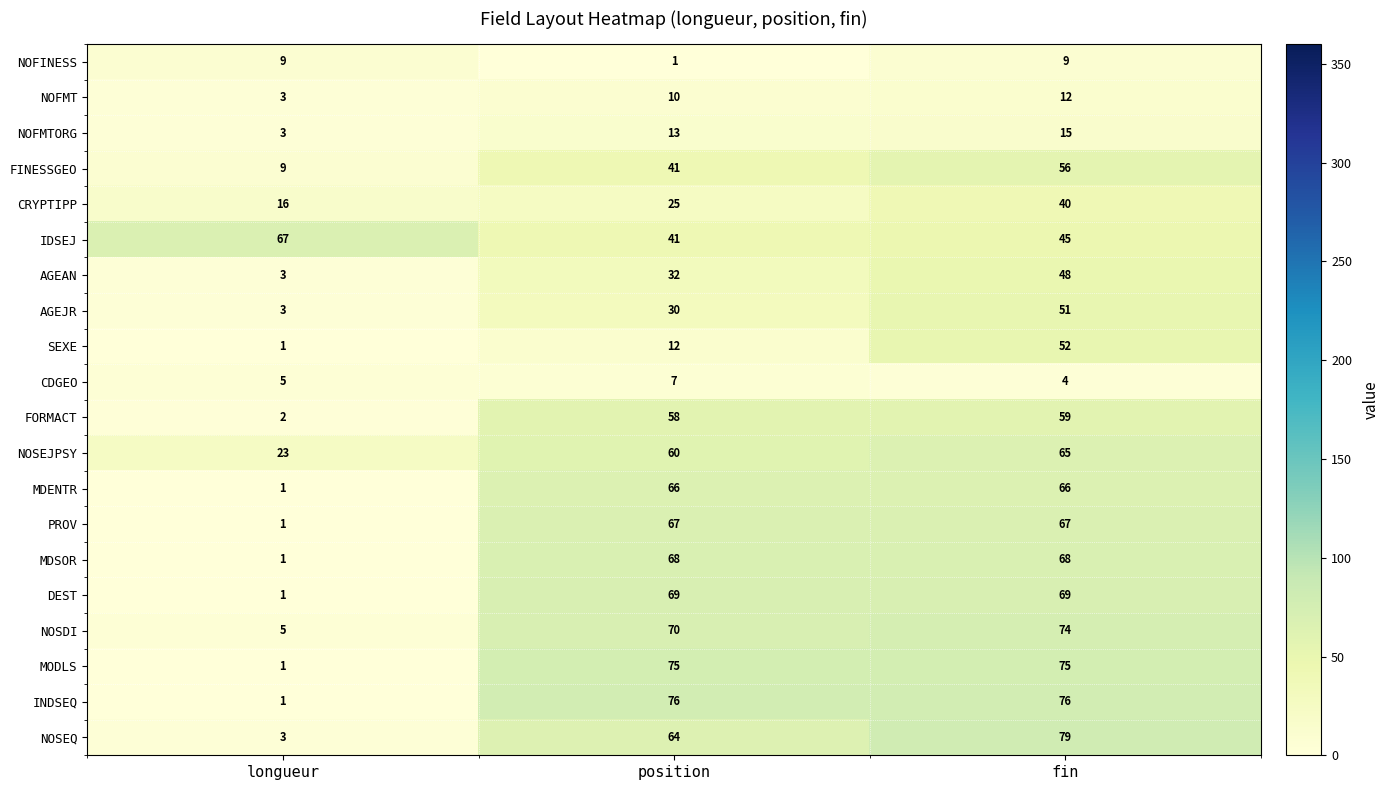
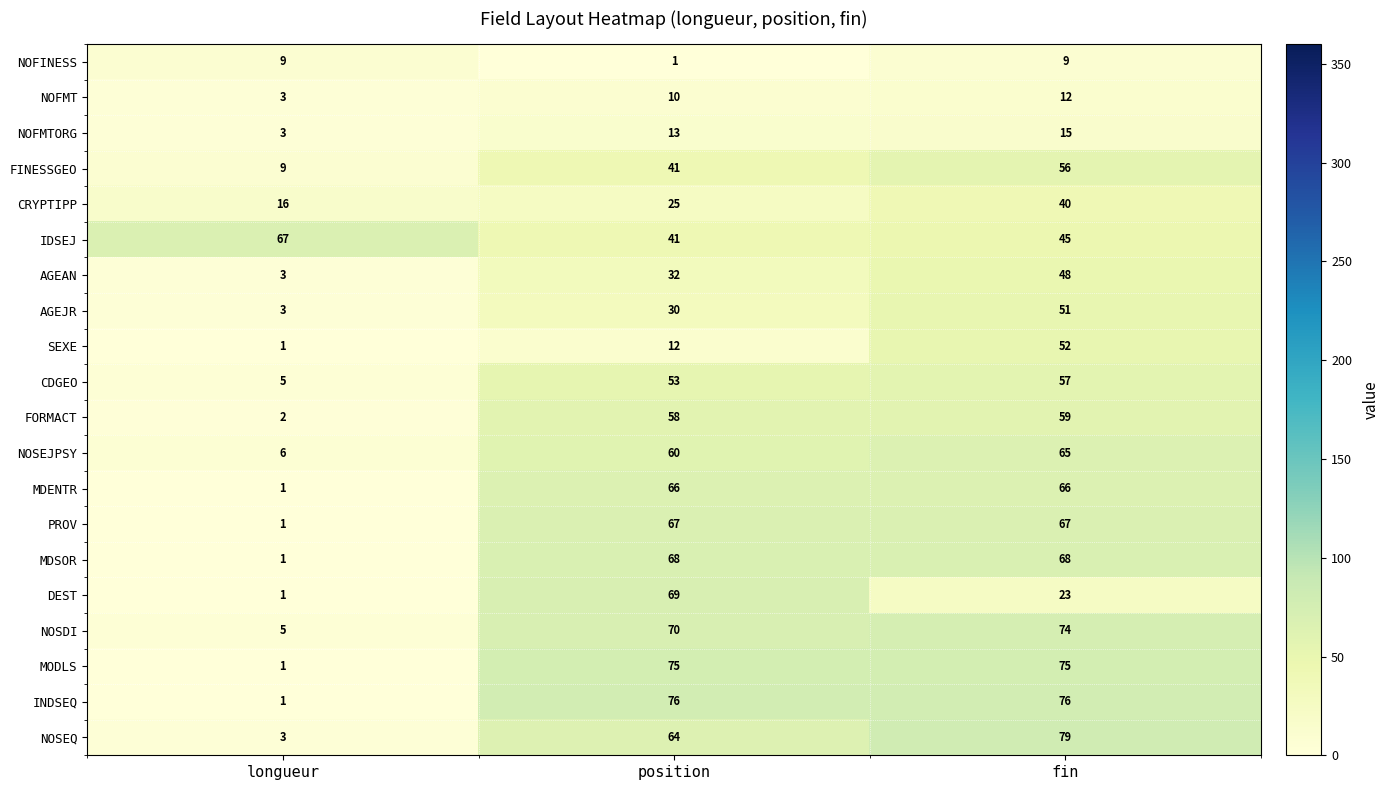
  {
    "NOFINESS": {
      "longueur": 9,
      "position": 1,
      "fin": 9
    },
    "NOFMT": {
      "longueur": 3,
      "position": 10,
      "fin": 12
    },
    "NOFMTORG": {
      "longueur": 3,
      "position": 13,
      "fin": 15
    },
    "FINESSGEO": {
      "longueur": 9,
      "position": 41,
      "fin": 56
    },
    "CRYPTIPP": {
      "longueur": 16,
      "position": 25,
      "fin": 40
    },
    "IDSEJ": {
      "longueur": 67,
      "position": 41,
      "fin": 45
    },
    "AGEAN": {
      "longueur": 3,
      "position": 32,
      "fin": 48
    },
    "AGEJR": {
      "longueur": 3,
      "position": 30,
      "fin": 51
    },
    "SEXE": {
      "longueur": 1,
      "position": 12,
      "fin": 52
    },
    "CDGEO": {
      "longueur": 5,
-     "position": 7,
-     "fin": 4
+     "position": 53,
+     "fin": 57
    },
    "FORMACT": {
      "longueur": 2,
      "position": 58,
      "fin": 59
    },
    "NOSEJPSY": {
-     "longueur": 23,
+     "longueur": 6,
      "position": 60,
      "fin": 65
    },
    "MDENTR": {
      "longueur": 1,
      "position": 66,
      "fin": 66
    },
    "PROV": {
      "longueur": 1,
      "position": 67,
      "fin": 67
    },
    "MDSOR": {
      "longueur": 1,
      "position": 68,
      "fin": 68
    },
    "DEST": {
      "longueur": 1,
      "position": 69,
-     "fin": 69
+     "fin": 23
    },
    "NOSDI": {
      "longueur": 5,
      "position": 70,
      "fin": 74
    },
    "MODLS": {
      "longueur": 1,
      "position": 75,
      "fin": 75
    },
    "INDSEQ": {
      "longueur": 1,
      "position": 76,
      "fin": 76
    },
    "NOSEQ": {
      "longueur": 3,
      "position": 64,
      "fin": 79
    }
  }
